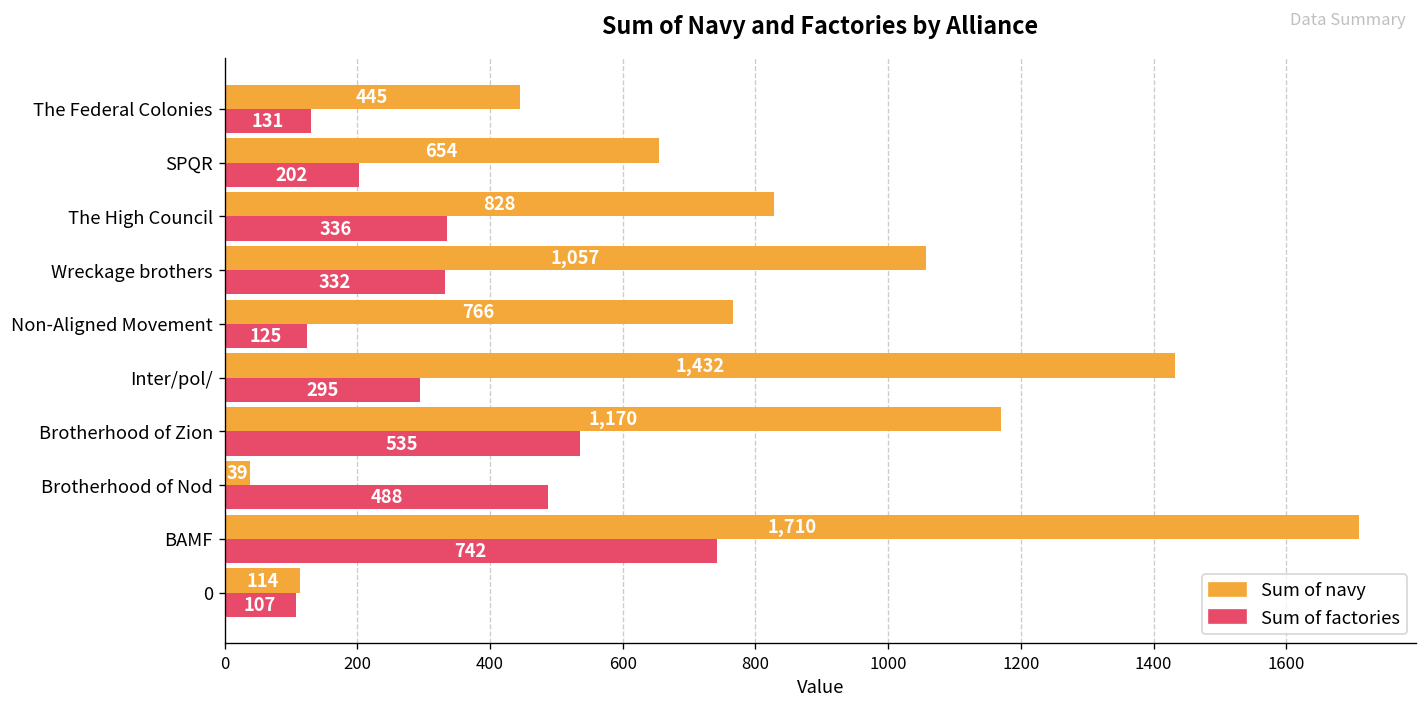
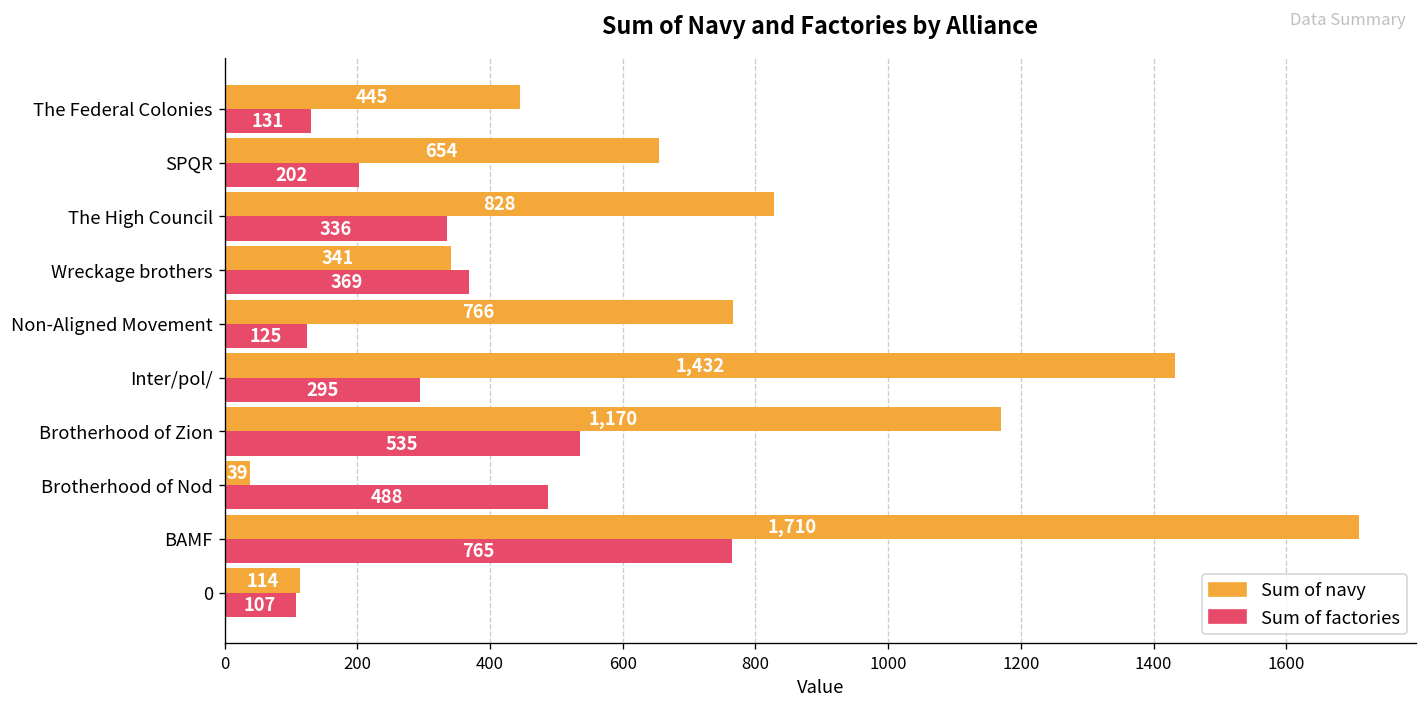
  {
    "Sum of navy": {
      "The Federal Colonies": "445",
      "SPQR": "654",
      "The High Council": "828",
-     "Wreckage brothers": "1,057",
+     "Wreckage brothers": "341",
      "Non-Aligned Movement": "766",
      "Inter/pol/": "1,432",
      "Brotherhood of Zion": "1,170",
      "Brotherhood of Nod": "39",
      "BAMF": "1,710",
      "0": "114"
    },
    "Sum of factories": {
      "The Federal Colonies": "131",
      "SPQR": "202",
      "The High Council": "336",
-     "Wreckage brothers": "332",
+     "Wreckage brothers": "369",
      "Non-Aligned Movement": "125",
      "Inter/pol/": "295",
      "Brotherhood of Zion": "535",
      "Brotherhood of Nod": "488",
-     "BAMF": "742",
+     "BAMF": "765",
      "0": "107"
    }
  }
